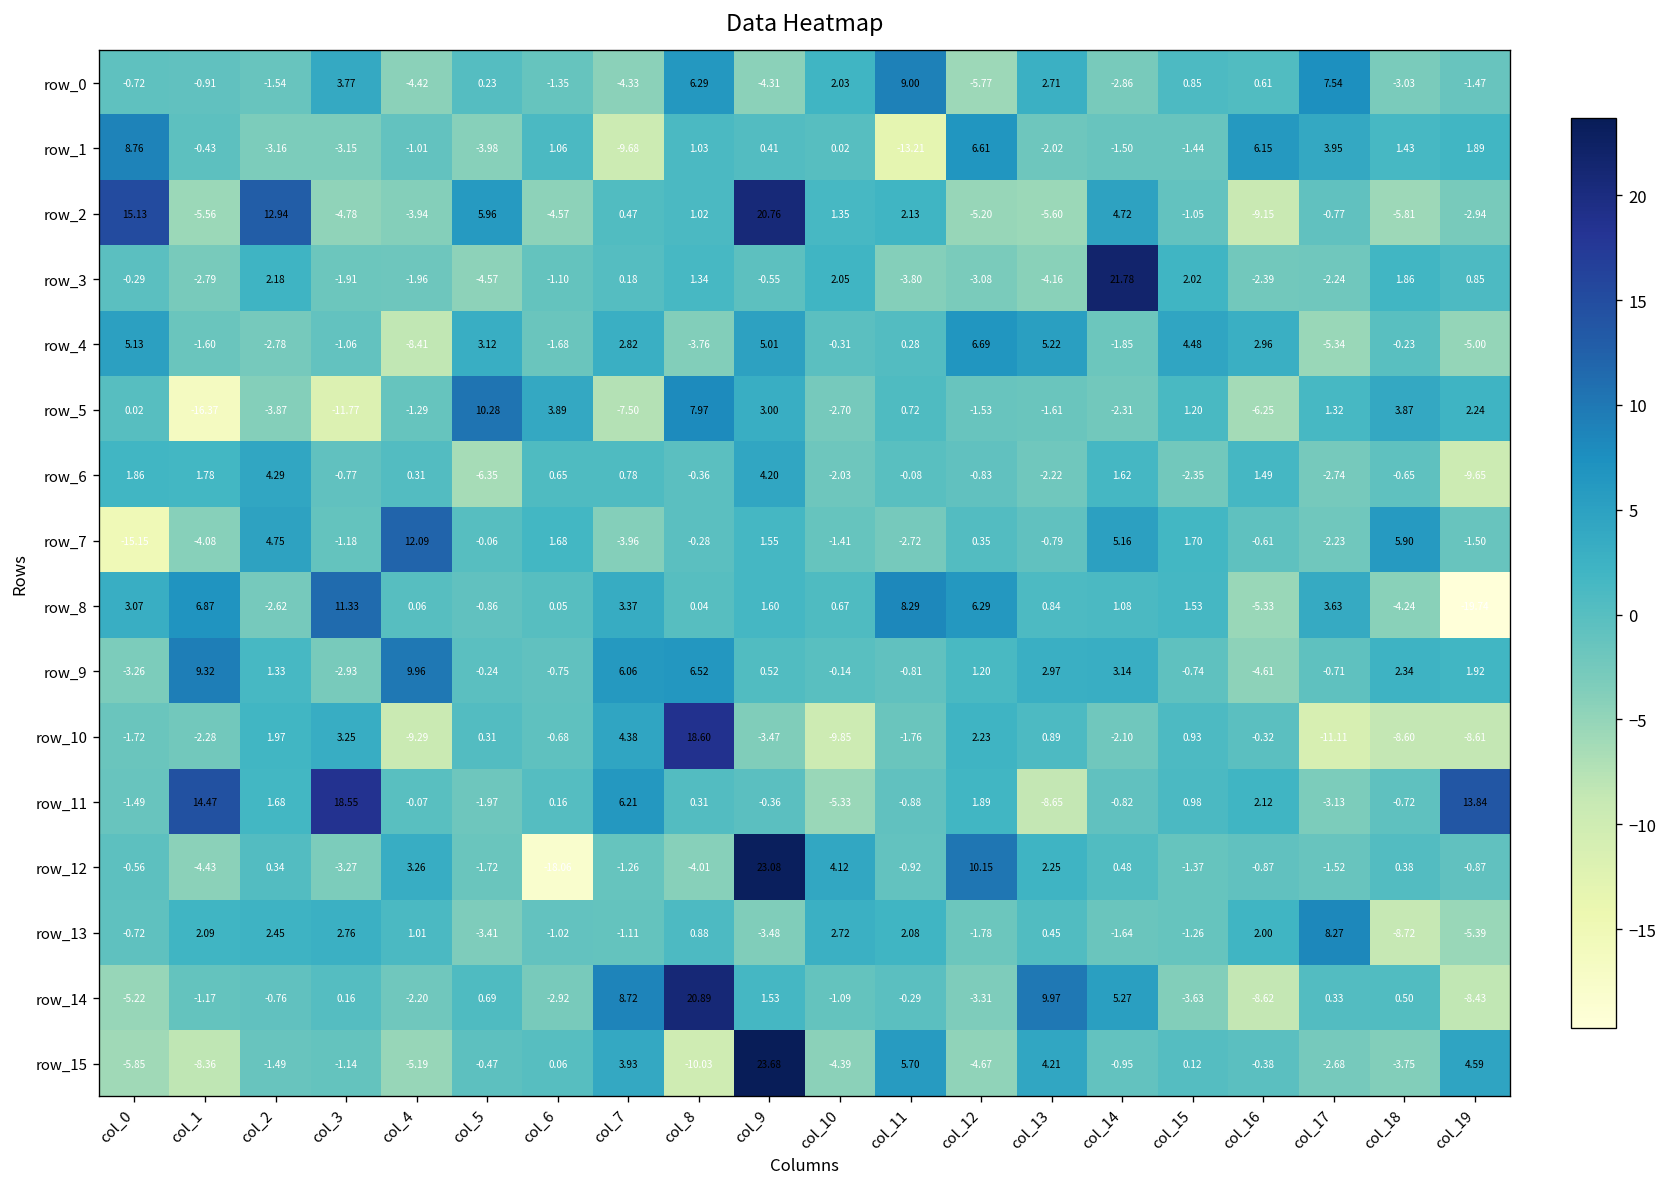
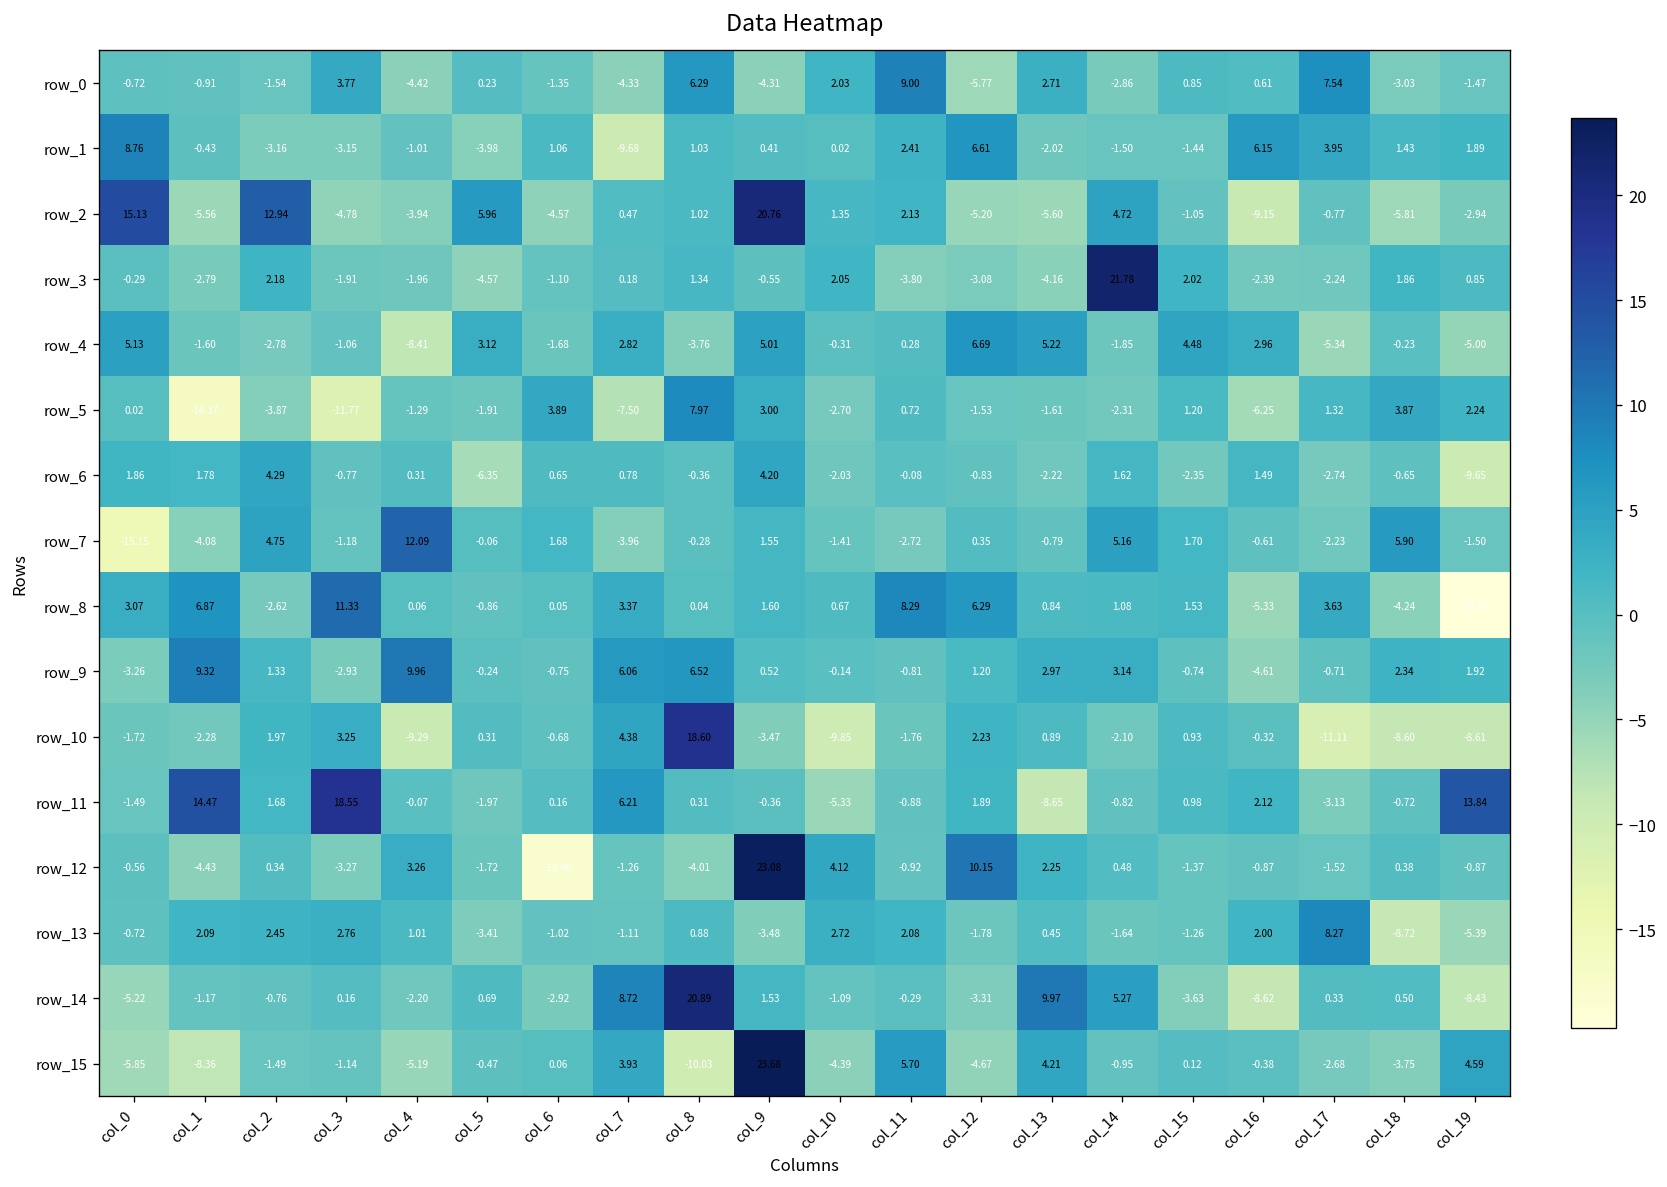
  {
    "row_1": {
      "col_0": 8.76,
      "col_1": -0.43,
      "col_2": -3.16,
      "col_3": -3.15,
      "col_4": -1.01,
      "col_5": -3.98,
      "col_6": 1.06,
      "col_7": -9.68,
      "col_8": 1.03,
      "col_9": 0.41,
      "col_10": 0.02,
-     "col_11": -13.21,
+     "col_11": 2.41,
      "col_12": 6.61,
      "col_13": -2.02,
      "col_14": -1.50,
      "col_15": -1.44,
      "col_16": 6.15,
      "col_17": 3.95,
      "col_18": 1.43,
      "col_19": 1.89
    },
    "row_5": {
      "col_0": 0.02,
      "col_1": -16.37,
      "col_2": -3.87,
      "col_3": -11.77,
      "col_4": -1.29,
-     "col_5": 10.28,
+     "col_5": -1.91,
      "col_6": 3.89,
      "col_7": -7.50,
      "col_8": 7.97,
      "col_9": 3.00,
      "col_10": -2.70,
      "col_11": 0.72,
      "col_12": -1.53,
      "col_13": -1.61,
      "col_14": -2.31,
      "col_15": 1.20,
      "col_16": -6.25,
      "col_17": 1.32,
      "col_18": 3.87,
      "col_19": 2.24
    }
  }
